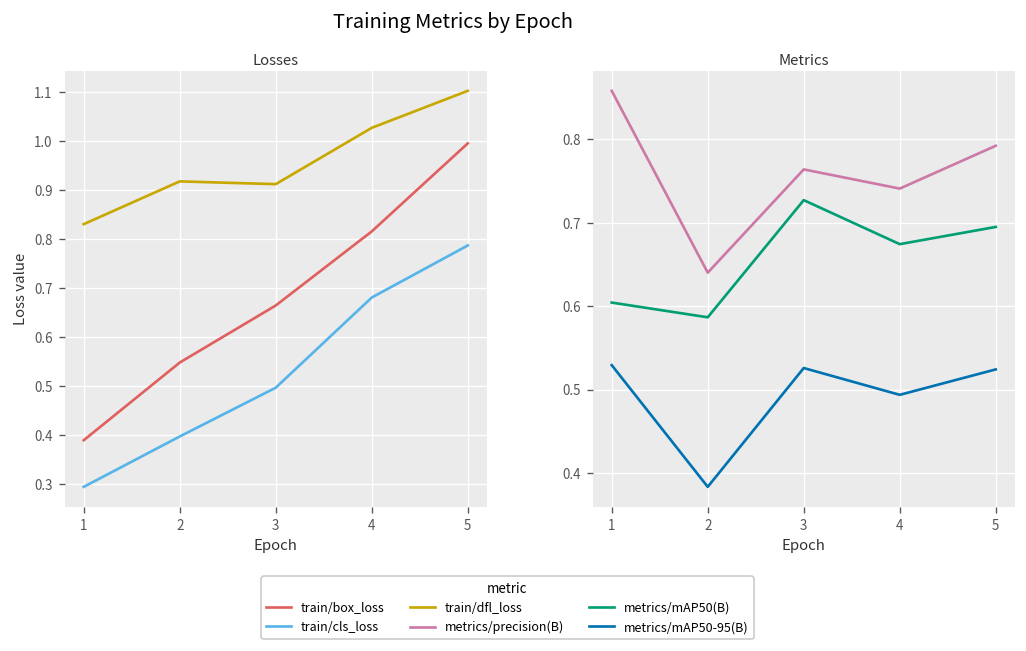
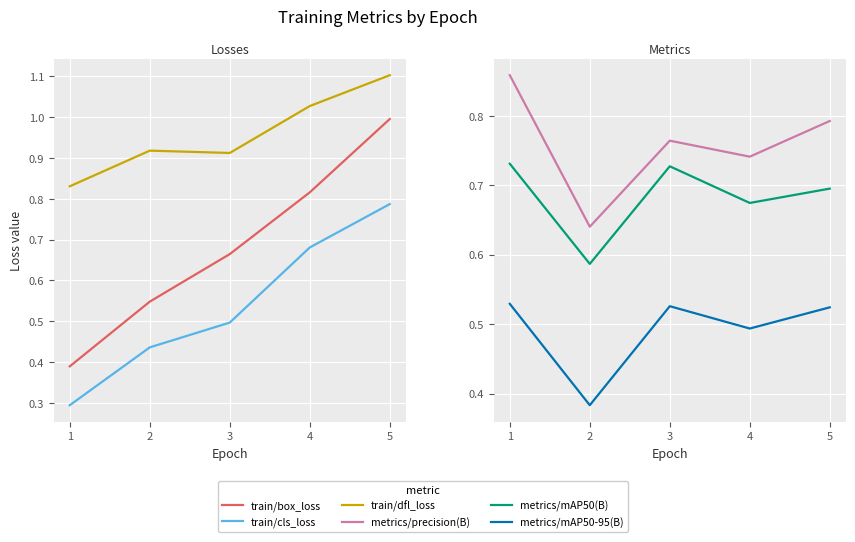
  {
    "Losses": {
      "train/box_loss": {
        "1": 0.39,
        "2": 0.55,
        "3": 0.66,
        "4": 0.82,
        "5": 1.00
      },
      "train/cls_loss": {
        "1": 0.29,
-       "2": 0.40,
+       "2": 0.44,
        "3": 0.50,
        "4": 0.68,
        "5": 0.79
      },
      "train/dfl_loss": {
        "1": 0.83,
        "2": 0.92,
        "3": 0.91,
        "4": 1.03,
        "5": 1.10
      }
    },
    "Metrics": {
      "metrics/precision(B)": {
        "1": 0.86,
        "2": 0.64,
        "3": 0.76,
        "4": 0.74,
        "5": 0.79
      },
      "metrics/mAP50(B)": {
-       "1": 0.60,
+       "1": 0.73,
        "2": 0.59,
        "3": 0.73,
        "4": 0.67,
        "5": 0.70
      },
      "metrics/mAP50-95(B)": {
        "1": 0.53,
        "2": 0.38,
        "3": 0.53,
        "4": 0.49,
        "5": 0.52
      }
    }
  }
